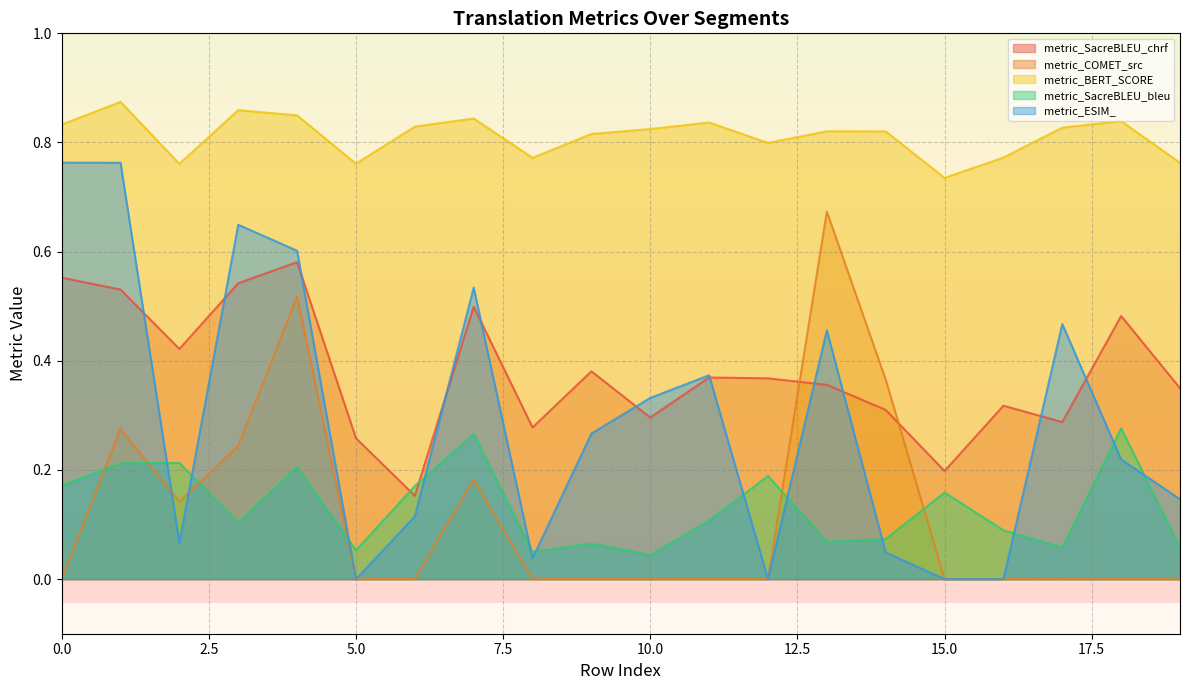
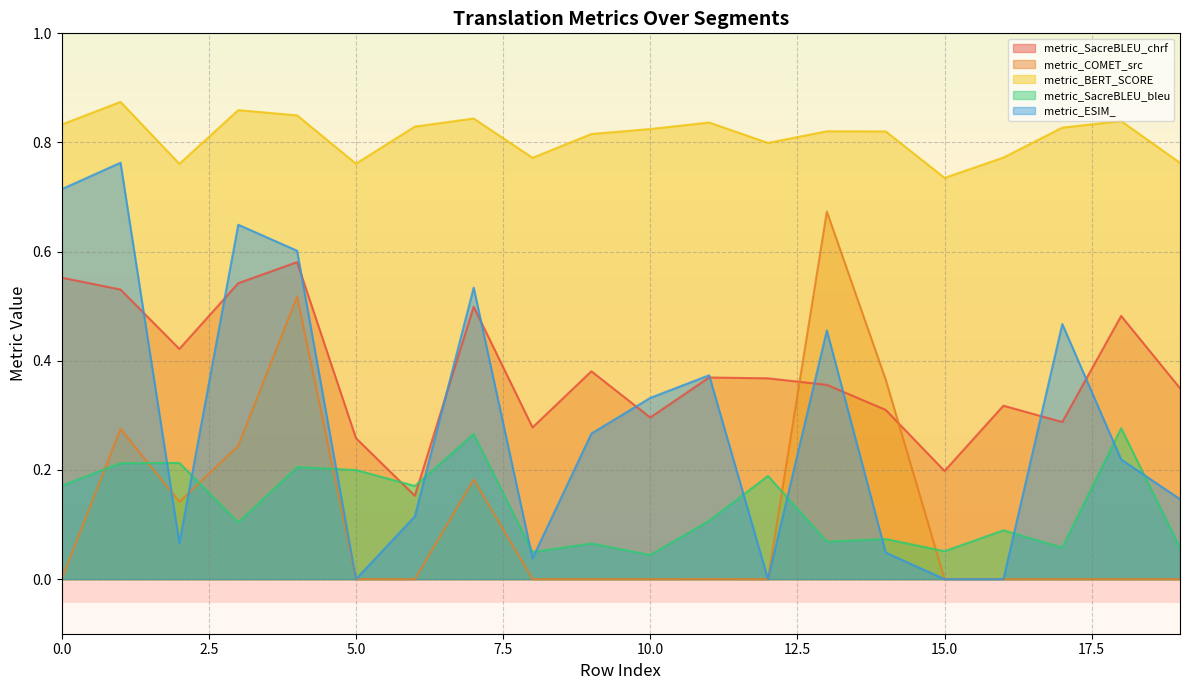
  {
    "metric_SacreBLEU_bleu": {
      "0.0": 0.17,
-     "5.0": 0.05,
+     "5.0": 0.20,
      "10.0": 0.04,
-     "15.0": 0.16
+     "15.0": 0.05
    },
    "metric_ESIM_": {
-     "0.0": 0.76,
+     "0.0": 0.71,
      "10.0": 0.33
    }
  }
